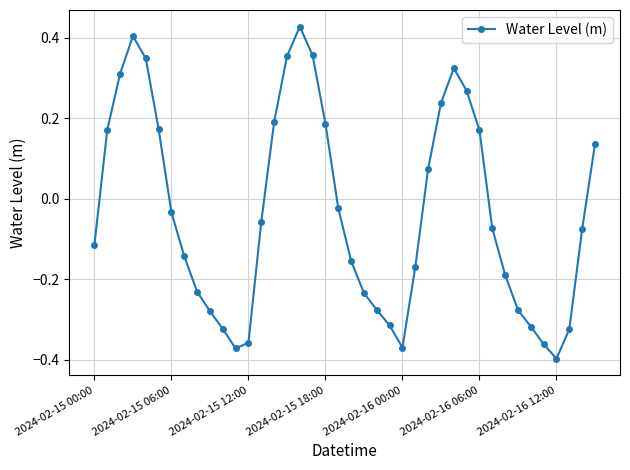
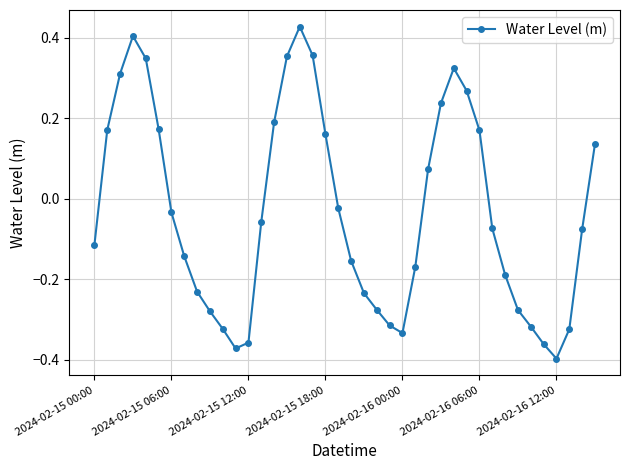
  {
    "2024-02-15 00:00": -0.11,
    "2024-02-15 06:00": -0.03,
    "2024-02-15 12:00": -0.36,
-   "2024-02-15 18:00": 0.19,
-   "2024-02-16 00:00": -0.37,
+   "2024-02-15 18:00": 0.16,
+   "2024-02-16 00:00": -0.33,
    "2024-02-16 06:00": 0.17,
    "2024-02-16 12:00": -0.40
  }
